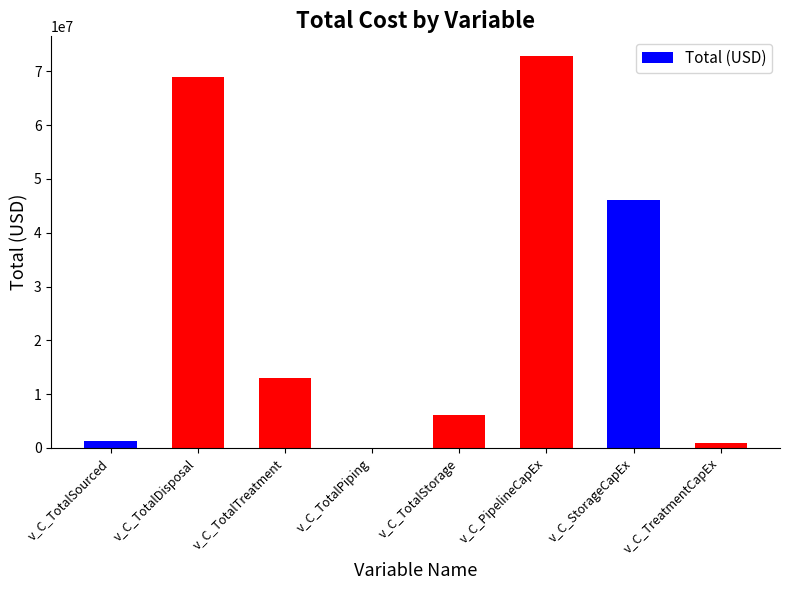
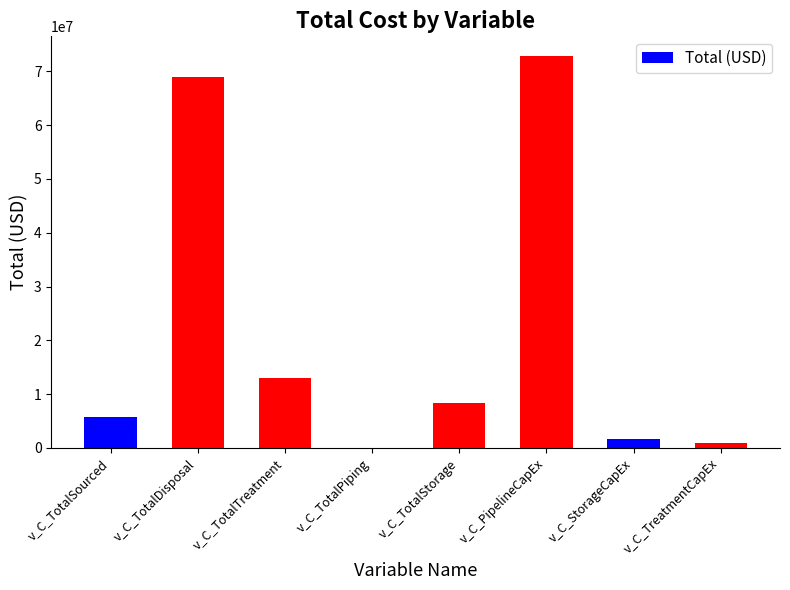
  {
-   "v_C_TotalSourced": 1000000,
+   "v_C_TotalSourced": 6000000,
    "v_C_TotalDisposal": 69000000,
    "v_C_TotalTreatment": 13000000,
-   "v_C_TotalStorage": 6000000,
+   "v_C_TotalStorage": 8000000,
    "v_C_PipelineCapEx": 73000000,
-   "v_C_StorageCapEx": 46000000,
+   "v_C_StorageCapEx": 2000000,
    "v_C_TreatmentCapEx": 1000000
  }
